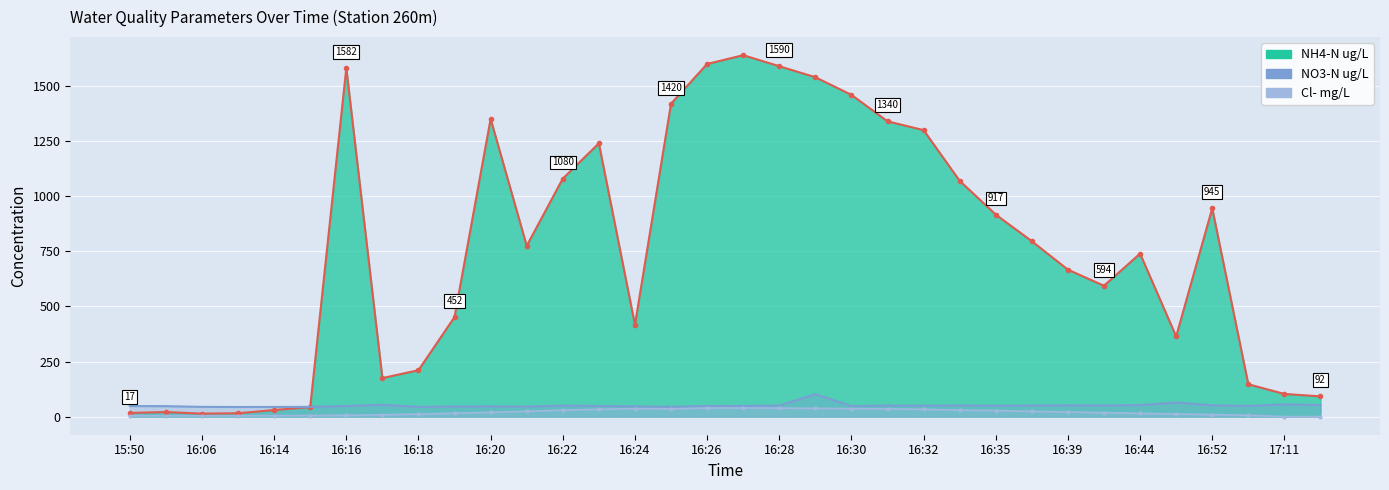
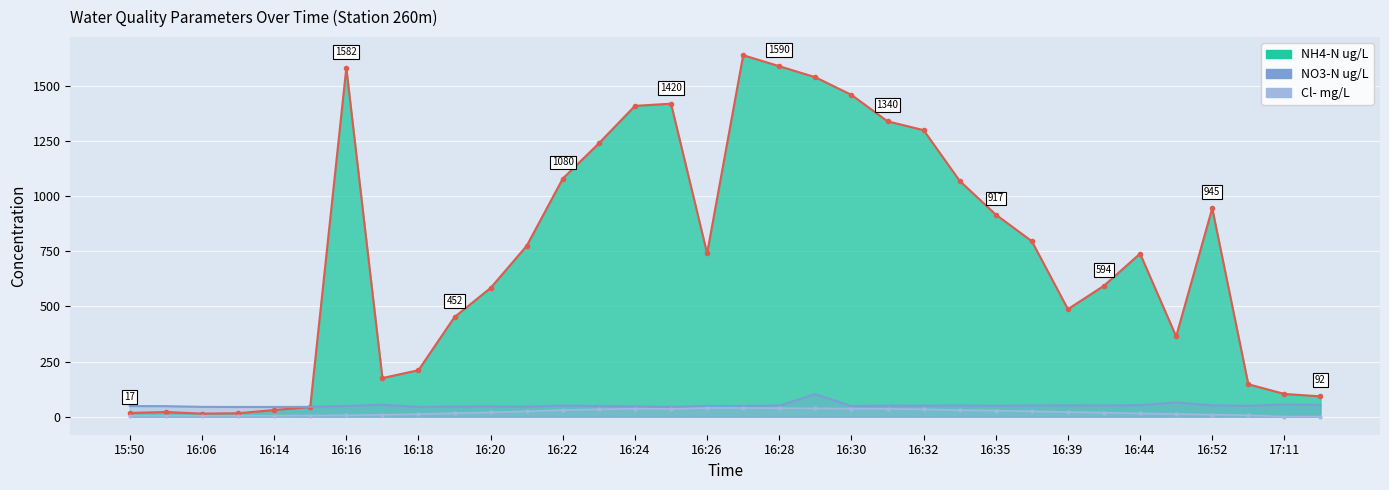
  {
    "NH4-N ug/L": {
      "16:14": 30,
      "16:18": 210,
-     "16:20": 1350,
-     "16:24": 420,
-     "16:26": 1600,
+     "16:20": 580,
+     "16:24": 1410,
+     "16:26": 740,
      "16:30": 1460,
      "16:32": 1300,
-     "16:39": 670,
+     "16:39": 490,
      "16:44": 740,
      "17:11": 100
    }
  }
